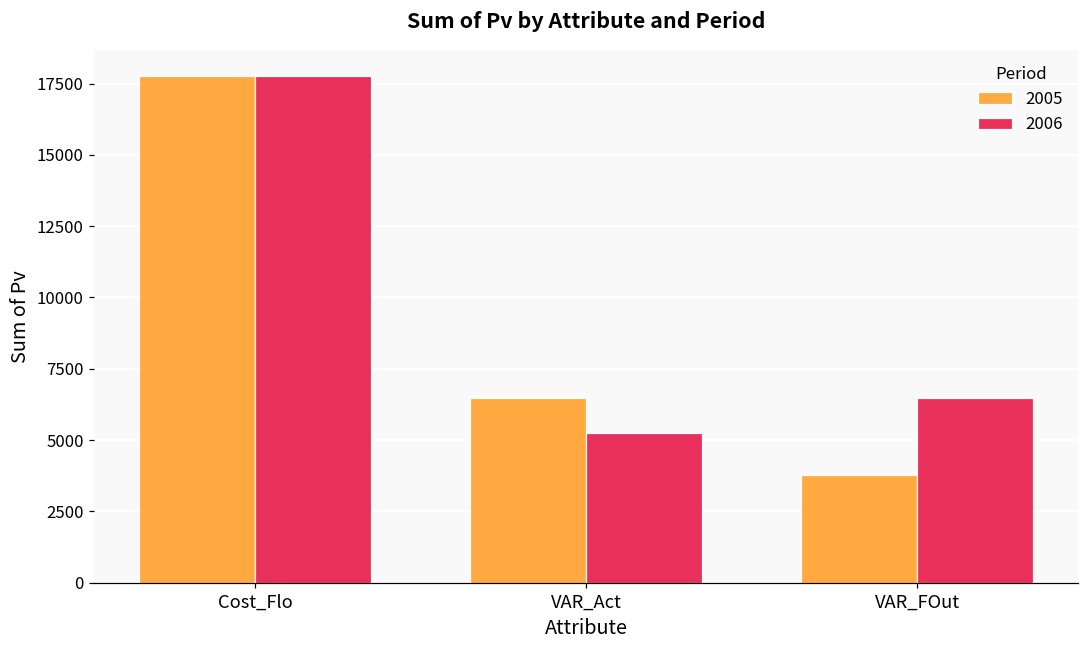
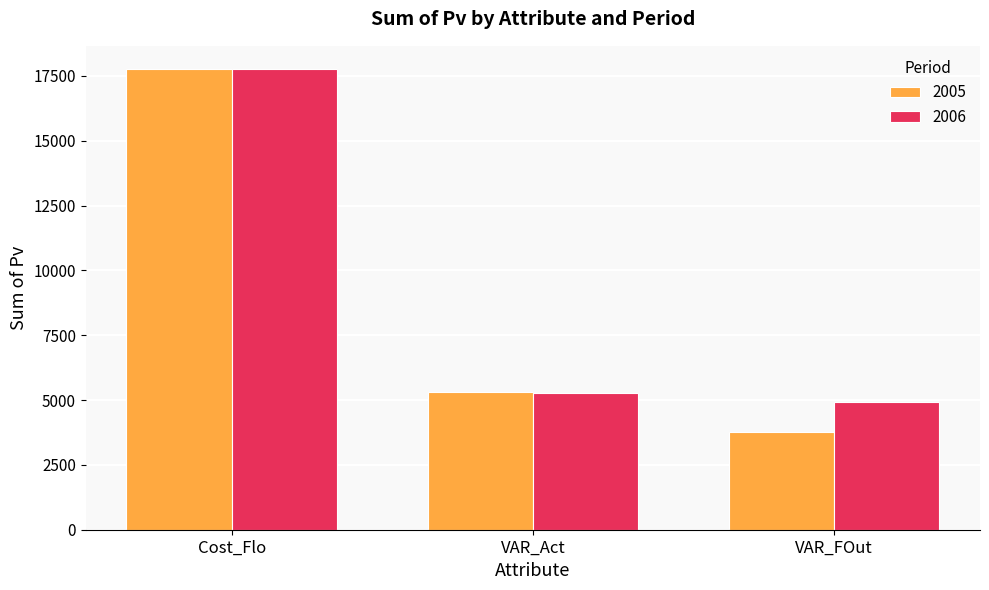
  {
    "2005": {
      "Cost_Flo": 17800,
-     "VAR_Act": 6500,
+     "VAR_Act": 5300,
      "VAR_FOut": 3800
    },
    "2006": {
      "Cost_Flo": 17800,
      "VAR_Act": 5300,
-     "VAR_FOut": 6500
+     "VAR_FOut": 4900
    }
  }
